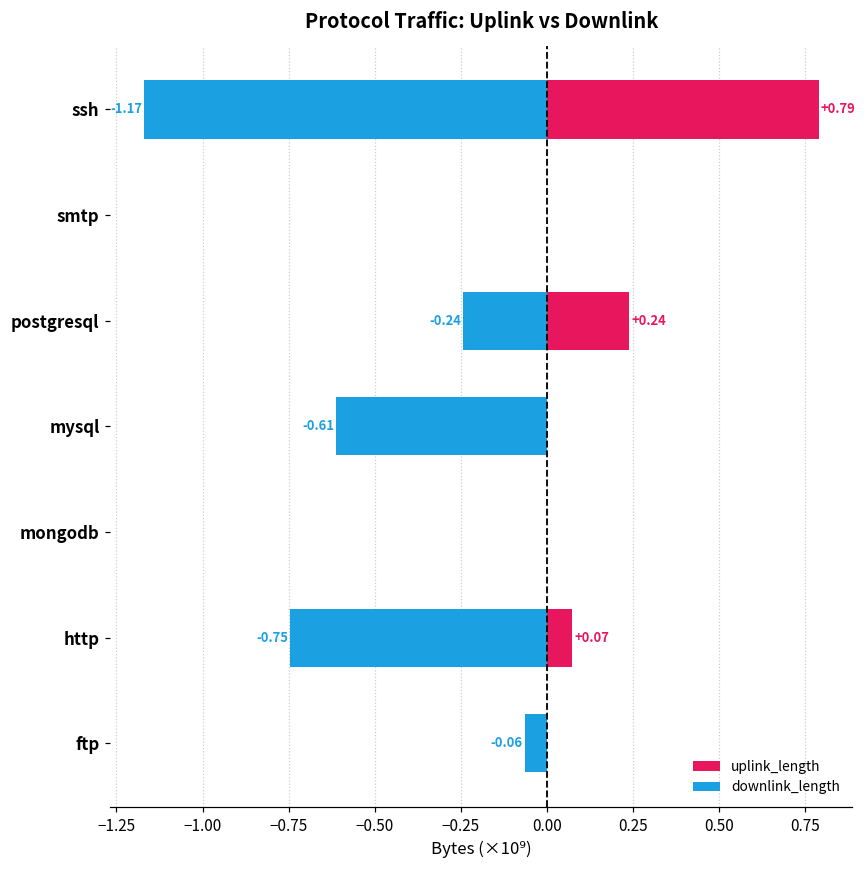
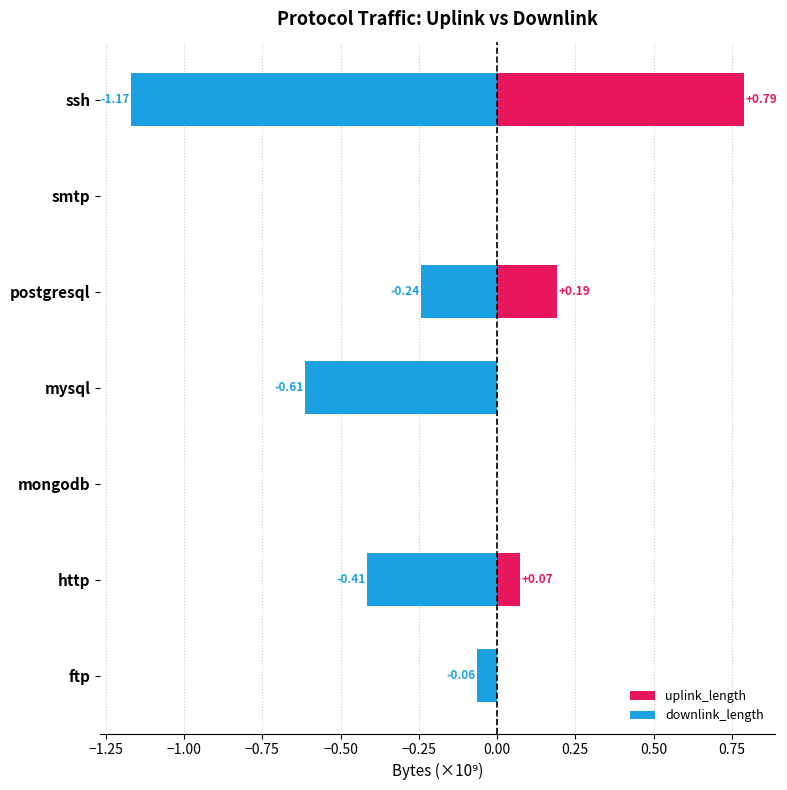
  {
    "uplink_length": {
      "ssh": "+0.79",
-     "postgresql": "+0.24",
+     "postgresql": "+0.19",
      "http": "+0.07"
    },
    "downlink_length": {
      "ssh": "-1.17",
      "postgresql": "-0.24",
      "mysql": "-0.61",
-     "http": "-0.75",
+     "http": "-0.41",
      "ftp": "-0.06"
    }
  }
